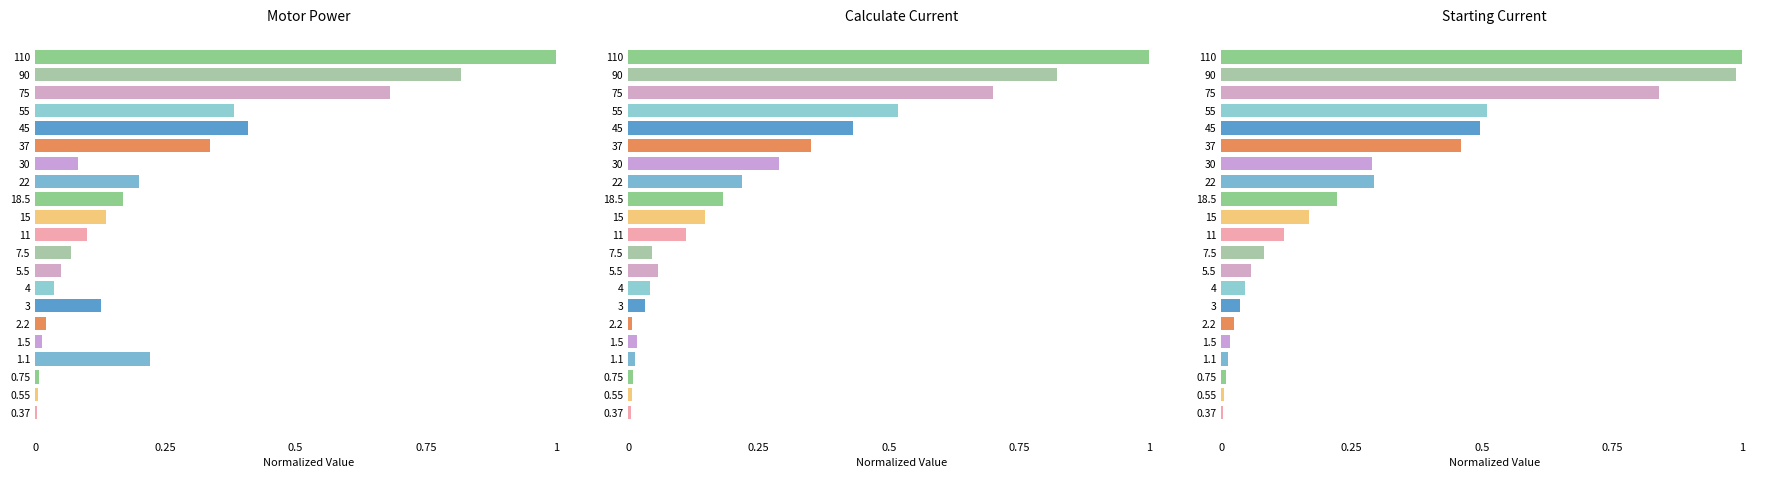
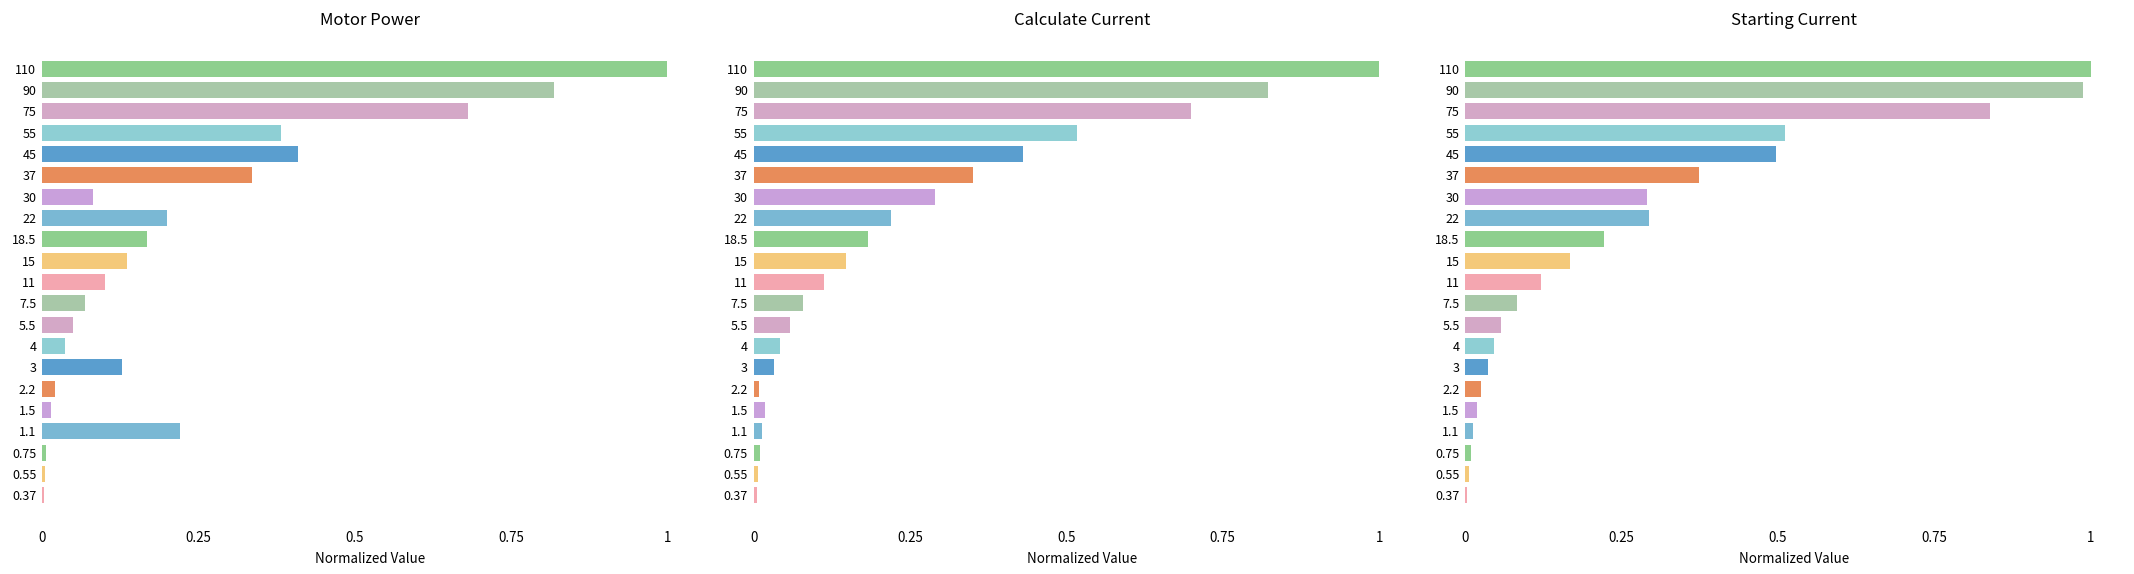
  {
    "Motor Power": {
      "110": 1.00,
      "90": 0.82,
      "75": 0.68,
      "55": 0.38,
      "45": 0.41,
      "37": 0.34,
      "30": 0.08,
      "22": 0.20,
      "18.5": 0.17,
      "15": 0.14,
      "11": 0.10,
      "7.5": 0.07,
      "5.5": 0.05,
      "4": 0.04,
      "3": 0.13,
      "2.2": 0.02,
      "1.5": 0.01,
      "1.1": 0.22,
      "0.75": 0.01,
      "0.55": 0.01
    },
    "Calculate Current": {
      "110": 1.00,
      "90": 0.82,
      "75": 0.70,
      "55": 0.52,
      "45": 0.43,
      "37": 0.35,
      "30": 0.29,
      "22": 0.22,
      "18.5": 0.18,
      "15": 0.15,
      "11": 0.11,
-     "7.5": 0.05,
+     "7.5": 0.08,
      "5.5": 0.06,
      "4": 0.04,
      "3": 0.03,
      "2.2": 0.01,
      "1.5": 0.02,
      "1.1": 0.01,
      "0.75": 0.01,
      "0.55": 0.01,
      "0.37": 0.00
    },
    "Starting Current": {
      "110": 1.00,
      "90": 0.99,
      "75": 0.84,
      "55": 0.51,
      "45": 0.50,
-     "37": 0.46,
+     "37": 0.37,
      "30": 0.29,
      "22": 0.29,
      "18.5": 0.22,
      "15": 0.17,
      "11": 0.12,
      "7.5": 0.08,
      "5.5": 0.06,
      "4": 0.05,
      "3": 0.04,
      "2.2": 0.02,
      "1.5": 0.02,
      "1.1": 0.01,
      "0.75": 0.01,
      "0.55": 0.01
    }
  }
